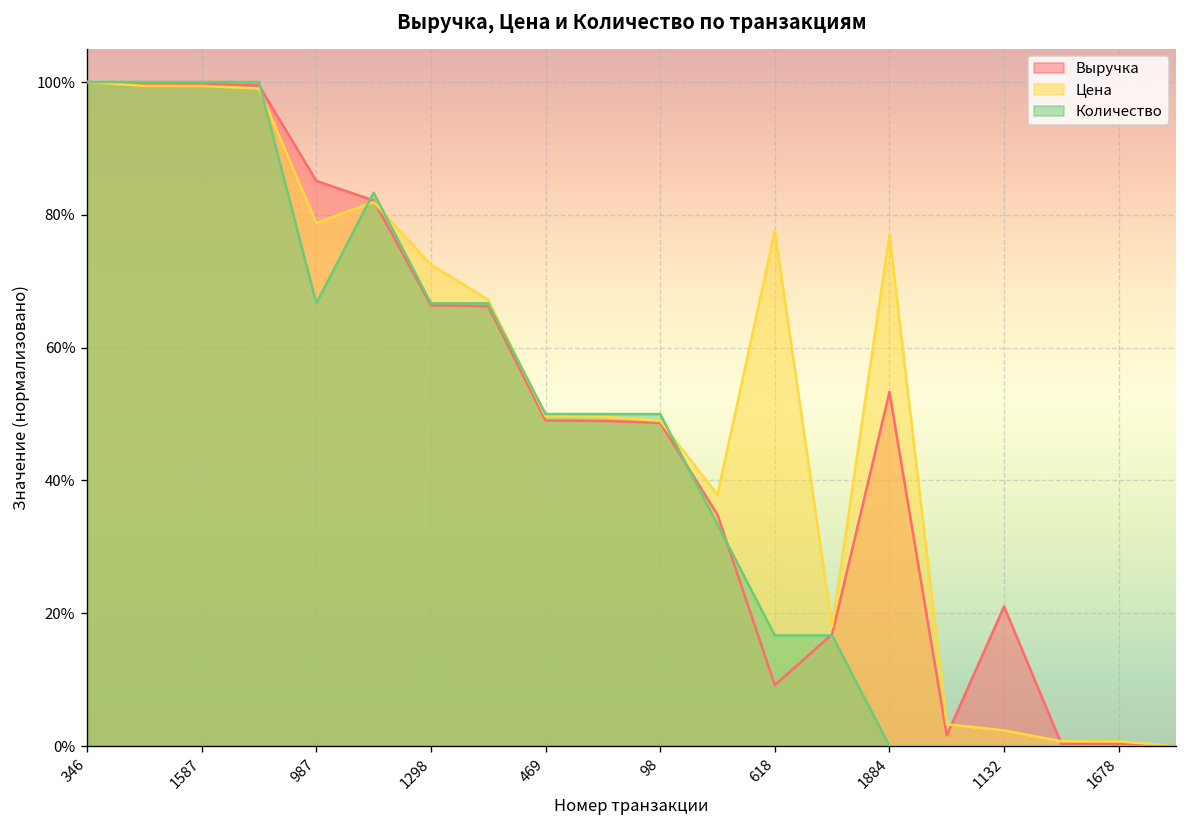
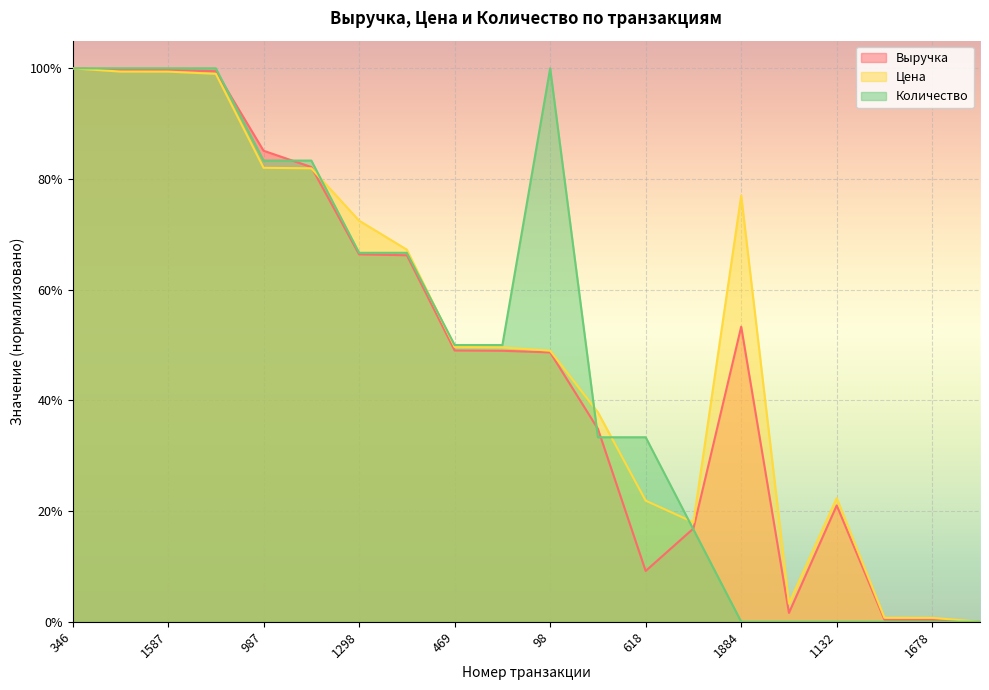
  {
    "Выручка": {
      "987": "85%",
      "469": "49%",
      "618": "9%",
      "1884": "53%",
      "1132": "21%"
    },
    "Цена": {
-     "987": "79%",
+     "987": "82%",
      "1298": "72%",
-     "618": "78%",
+     "618": "22%",
      "1884": "77%",
-     "1132": "2%"
+     "1132": "22%"
    },
    "Количество": {
-     "987": "67%",
-     "98": "50%",
-     "618": "17%",
+     "987": "83%",
+     "98": "100%",
+     "618": "33%",
      "1884": "0%",
      "1132": "0%"
    }
  }
